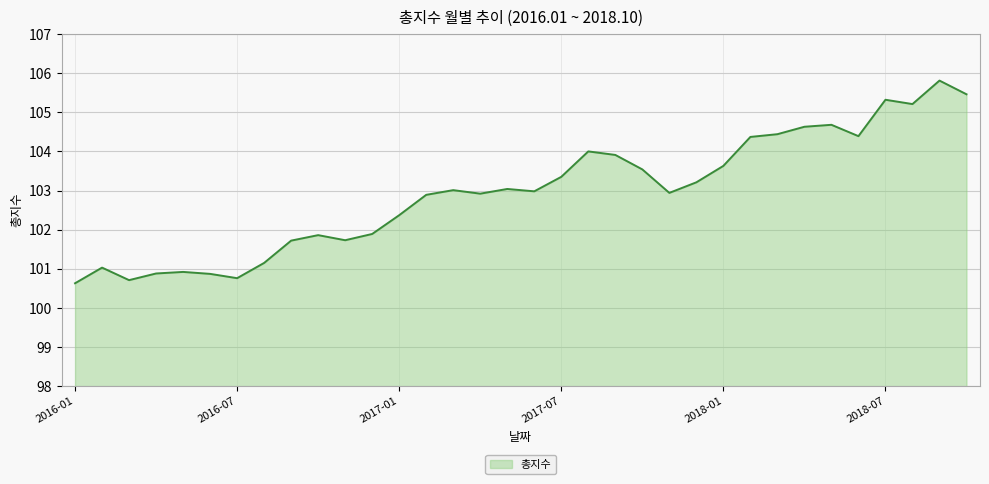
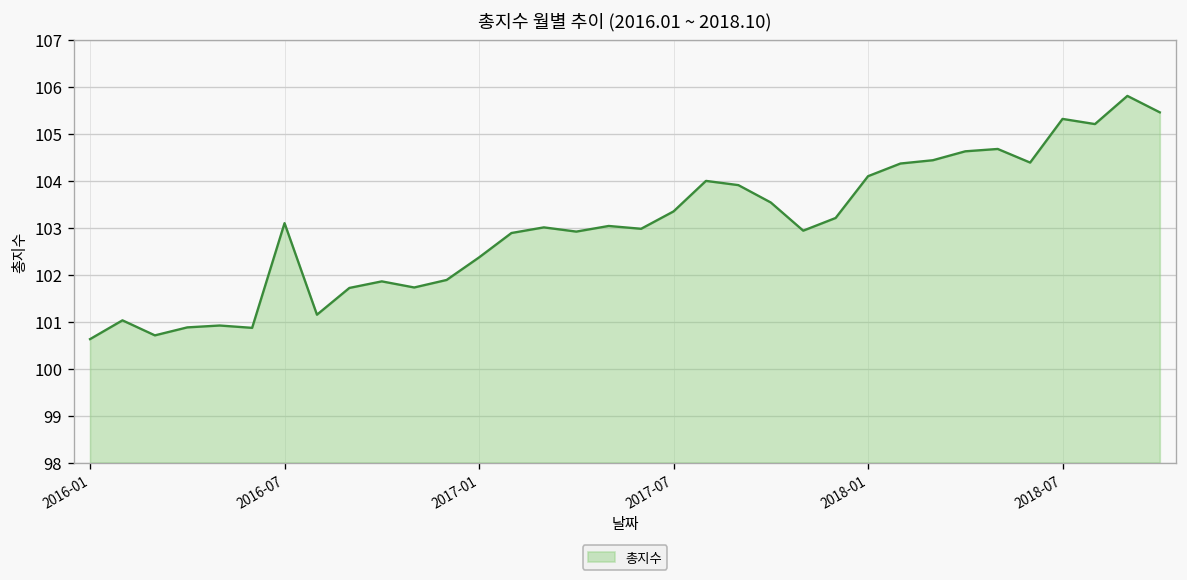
  {
    "2016-01": 100.6,
-   "2016-07": 100.8,
+   "2016-07": 103.1,
    "2017-01": 102.4,
    "2017-07": 103.4,
-   "2018-01": 103.6,
+   "2018-01": 104.1,
    "2018-07": 105.3
  }
